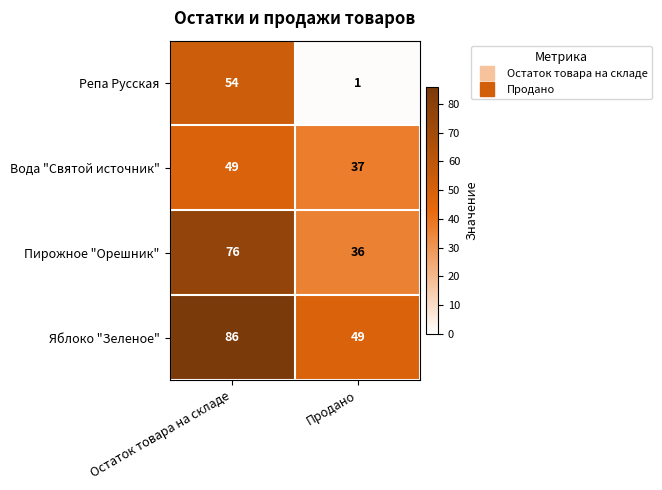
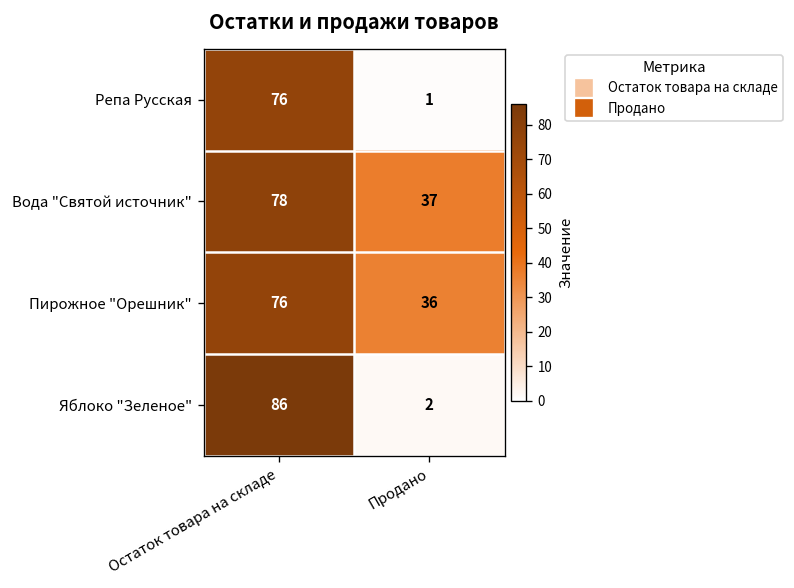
  {
    "Репа Русская": {
-     "Остаток товара на складе": 54,
+     "Остаток товара на складе": 76,
      "Продано": 1
    },
    "Вода \"Святой источник\"": {
-     "Остаток товара на складе": 49,
+     "Остаток товара на складе": 78,
      "Продано": 37
    },
    "Пирожное \"Орешник\"": {
      "Остаток товара на складе": 76,
      "Продано": 36
    },
    "Яблоко \"Зеленое\"": {
      "Остаток товара на складе": 86,
-     "Продано": 49
+     "Продано": 2
    }
  }
